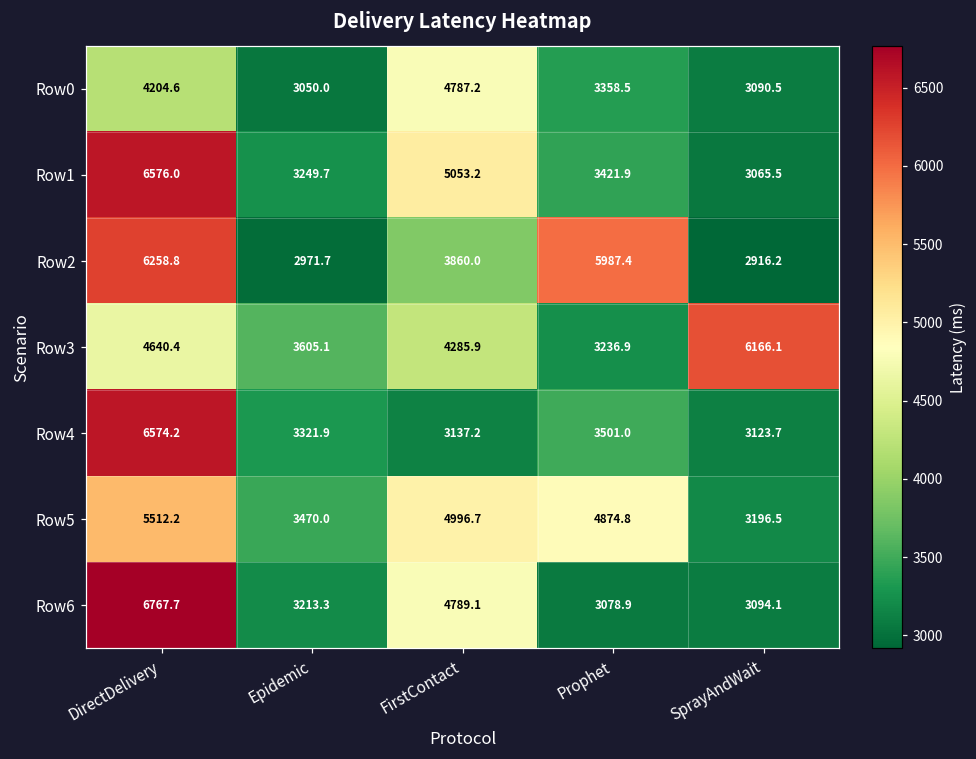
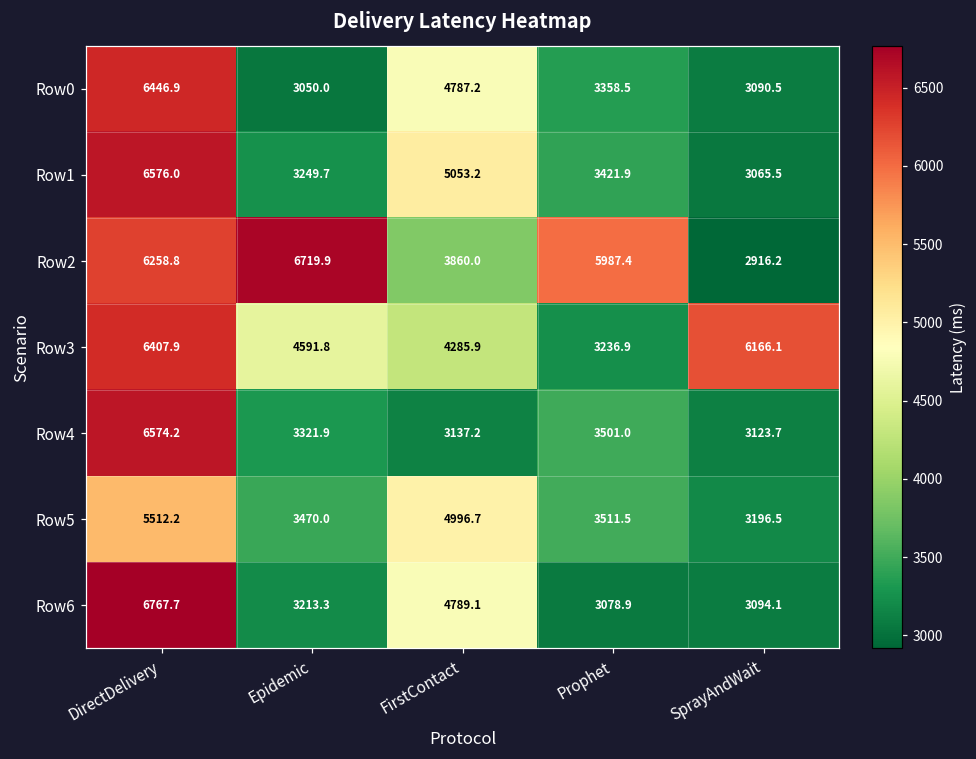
  {
    "Row0": {
-     "DirectDelivery": 4204.6,
+     "DirectDelivery": 6446.9,
      "Epidemic": 3050.0,
      "FirstContact": 4787.2,
      "Prophet": 3358.5,
      "SprayAndWait": 3090.5
    },
    "Row1": {
      "DirectDelivery": 6576.0,
      "Epidemic": 3249.7,
      "FirstContact": 5053.2,
      "Prophet": 3421.9,
      "SprayAndWait": 3065.5
    },
    "Row2": {
      "DirectDelivery": 6258.8,
-     "Epidemic": 2971.7,
+     "Epidemic": 6719.9,
      "FirstContact": 3860.0,
      "Prophet": 5987.4,
      "SprayAndWait": 2916.2
    },
    "Row3": {
-     "DirectDelivery": 4640.4,
-     "Epidemic": 3605.1,
+     "DirectDelivery": 6407.9,
+     "Epidemic": 4591.8,
      "FirstContact": 4285.9,
      "Prophet": 3236.9,
      "SprayAndWait": 6166.1
    },
    "Row4": {
      "DirectDelivery": 6574.2,
      "Epidemic": 3321.9,
      "FirstContact": 3137.2,
      "Prophet": 3501.0,
      "SprayAndWait": 3123.7
    },
    "Row5": {
      "DirectDelivery": 5512.2,
      "Epidemic": 3470.0,
      "FirstContact": 4996.7,
-     "Prophet": 4874.8,
+     "Prophet": 3511.5,
      "SprayAndWait": 3196.5
    },
    "Row6": {
      "DirectDelivery": 6767.7,
      "Epidemic": 3213.3,
      "FirstContact": 4789.1,
      "Prophet": 3078.9,
      "SprayAndWait": 3094.1
    }
  }
